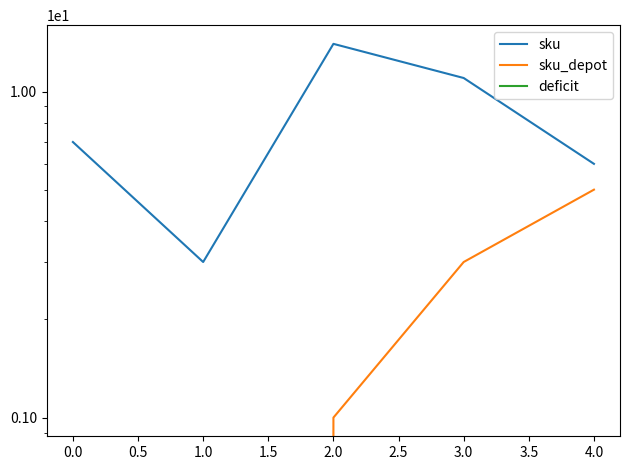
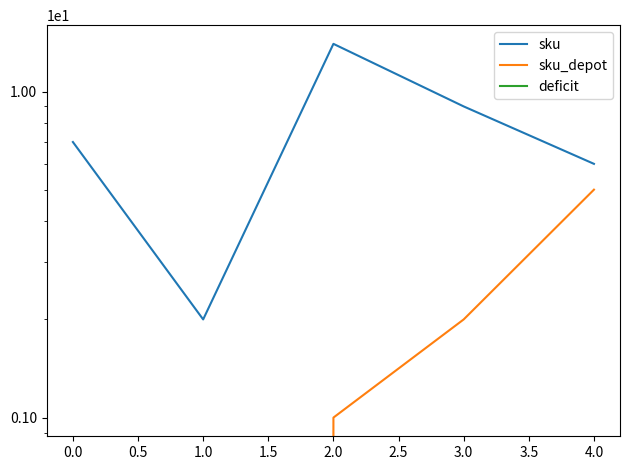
  {
    "sku": {
      "0.0": 7,
-     "1.0": 3,
+     "1.0": 2,
      "2.0": 14,
-     "3.0": 11,
+     "3.0": 9,
      "4.0": 6
    },
    "sku_depot": {
      "2.0": 1,
-     "3.0": 3,
+     "3.0": 2,
      "4.0": 5
    }
  }
